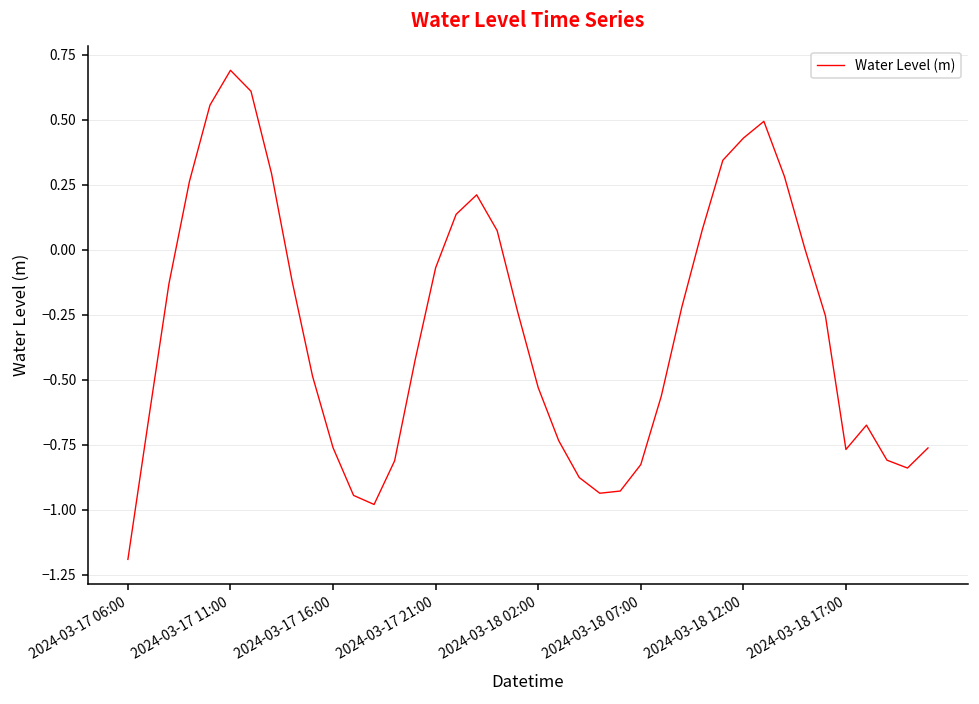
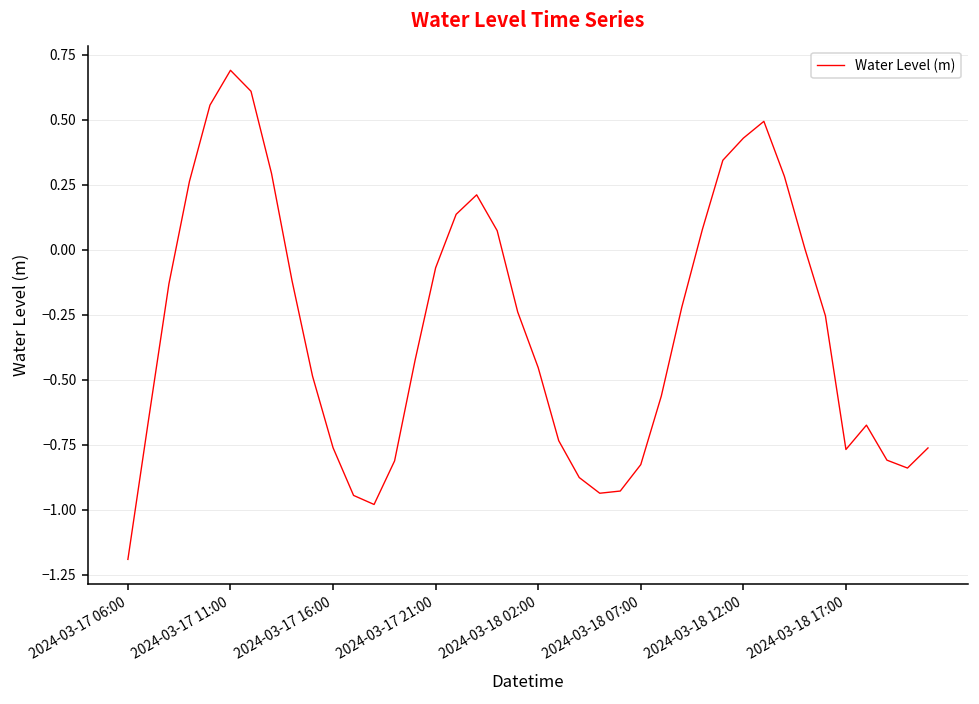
  {
    "2024-03-17 06:00": -1.19,
    "2024-03-17 11:00": 0.69,
    "2024-03-17 16:00": -0.76,
    "2024-03-17 21:00": -0.07,
-   "2024-03-18 02:00": -0.53,
+   "2024-03-18 02:00": -0.45,
    "2024-03-18 07:00": -0.83,
    "2024-03-18 12:00": 0.43,
    "2024-03-18 17:00": -0.77
  }
